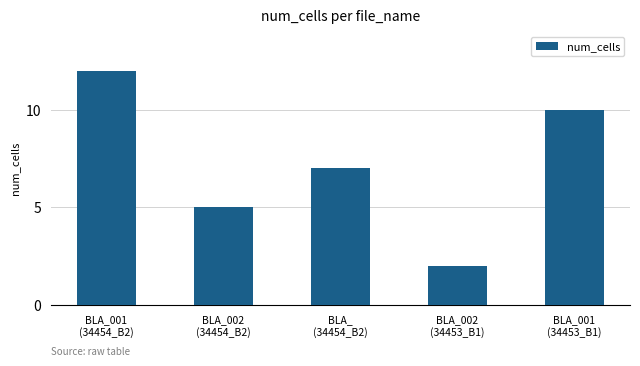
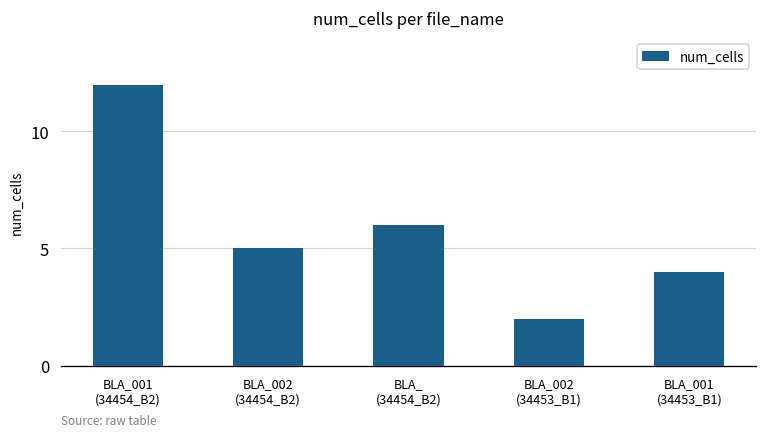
  {
    "BLA_001 (34454_B2)": 12,
    "BLA_002 (34454_B2)": 5,
-   "BLA_ (34454_B2)": 7,
+   "BLA_ (34454_B2)": 6,
    "BLA_002 (34453_B1)": 2,
-   "BLA_001 (34453_B1)": 10
+   "BLA_001 (34453_B1)": 4
  }
